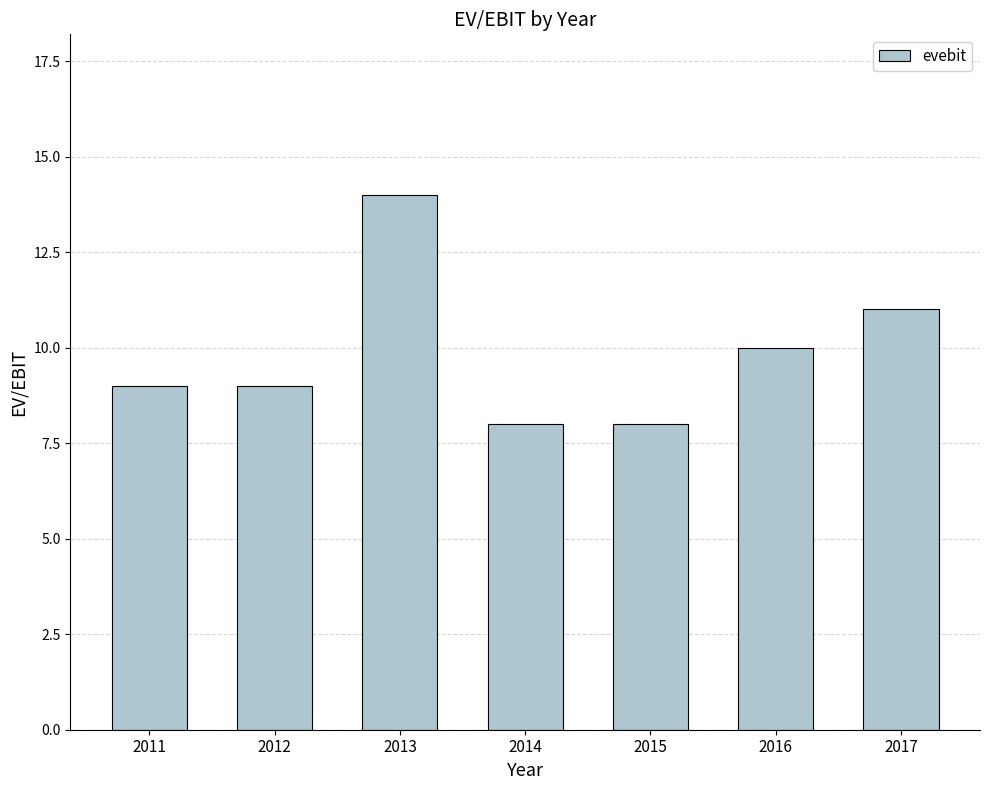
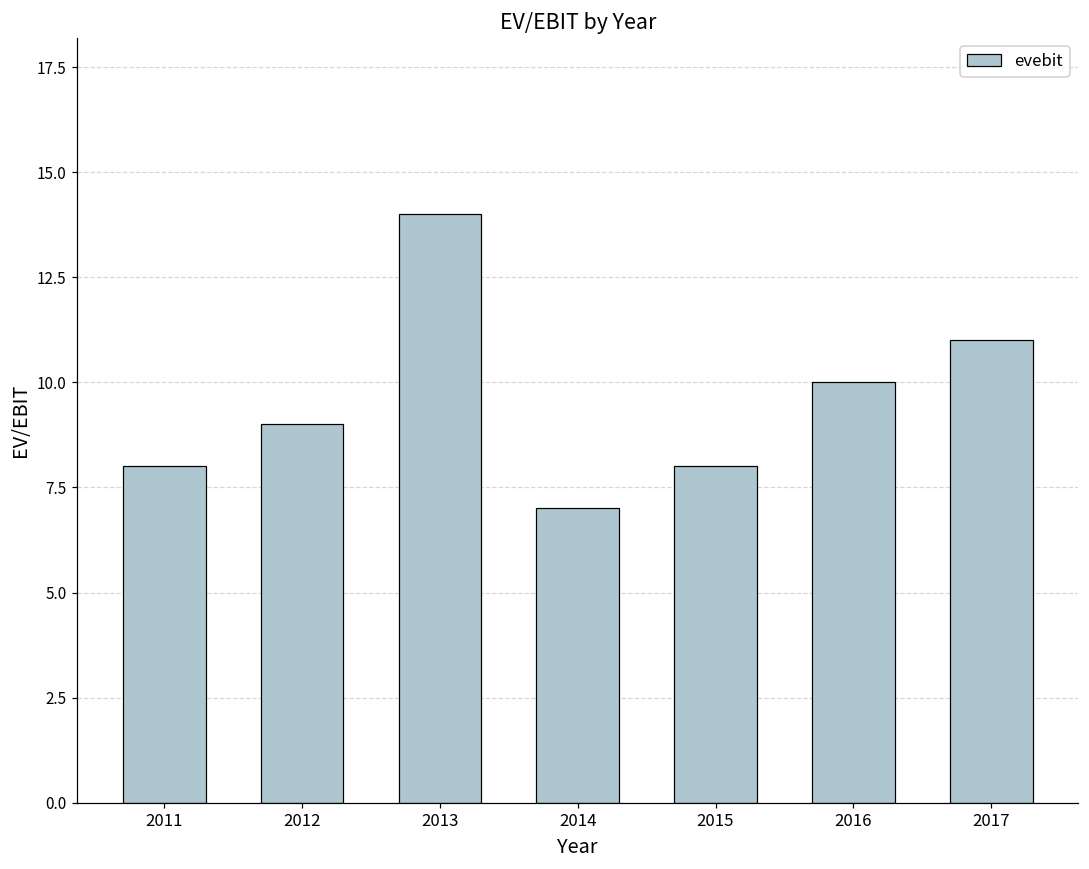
  {
-   "2011": 9,
+   "2011": 8,
    "2012": 9,
    "2013": 14,
-   "2014": 8,
+   "2014": 7,
    "2015": 8,
    "2016": 10,
    "2017": 11
  }
